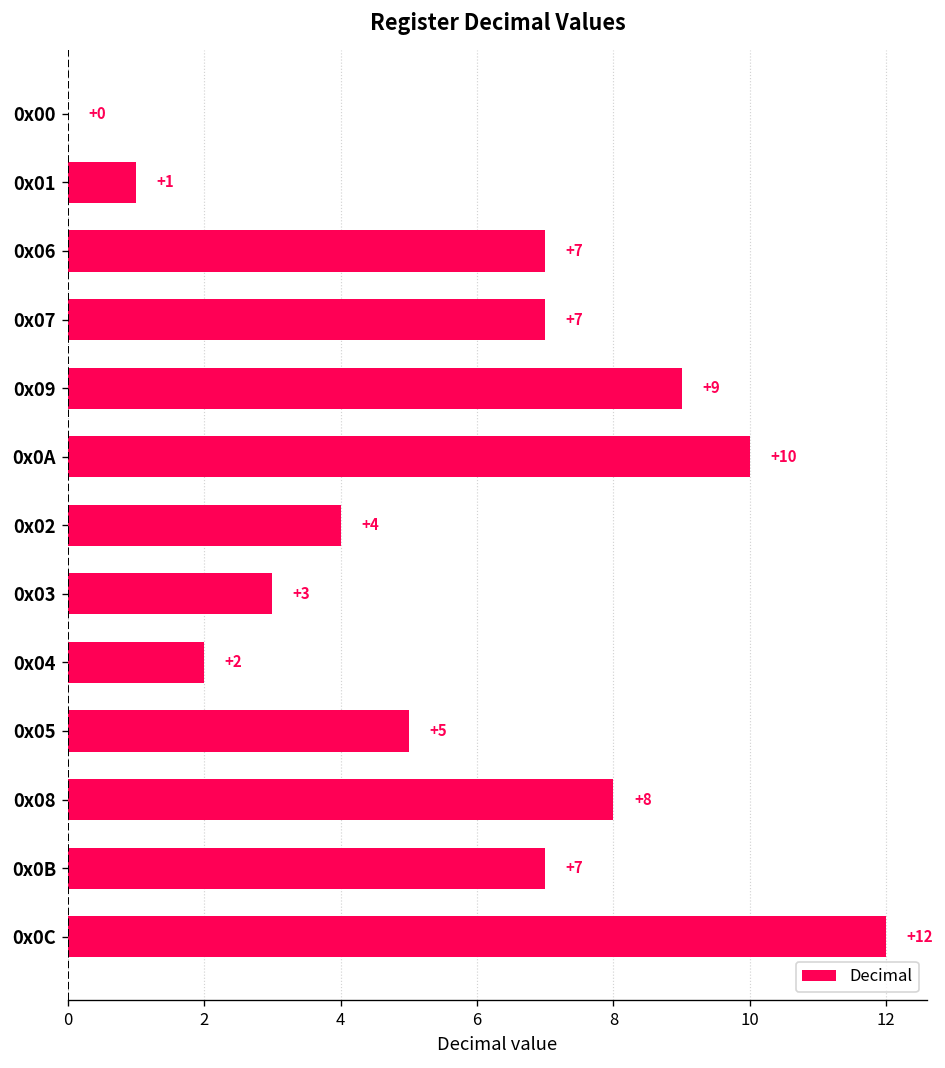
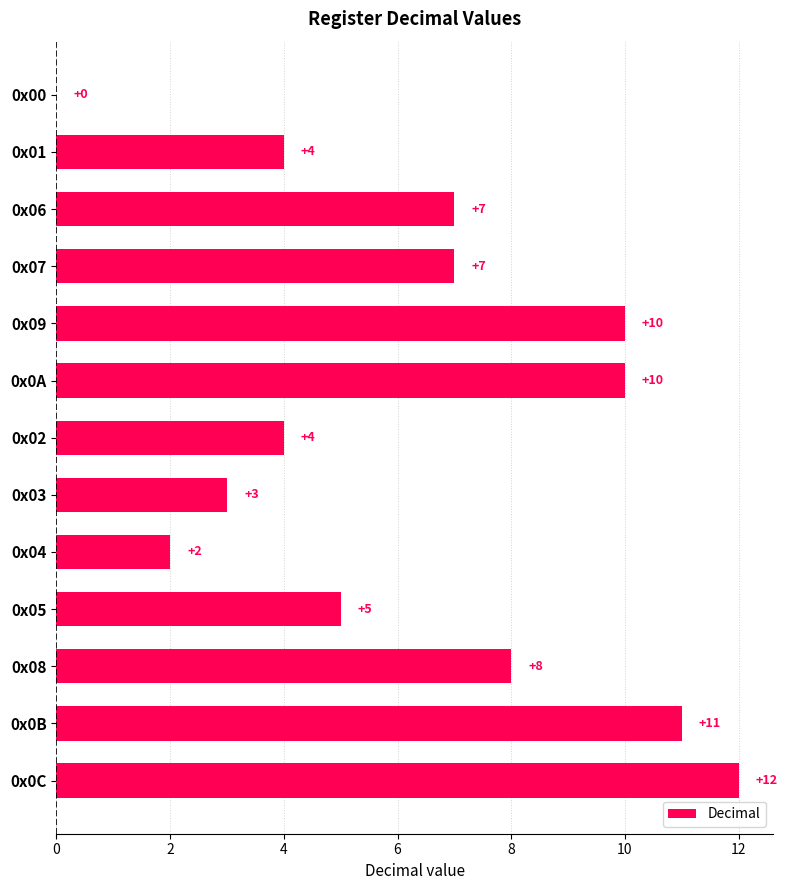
  {
    "0x00": "+0",
-   "0x01": "+1",
+   "0x01": "+4",
    "0x06": "+7",
    "0x07": "+7",
-   "0x09": "+9",
+   "0x09": "+10",
    "0x0A": "+10",
    "0x02": "+4",
    "0x03": "+3",
    "0x04": "+2",
    "0x05": "+5",
    "0x08": "+8",
-   "0x0B": "+7",
+   "0x0B": "+11",
    "0x0C": "+12"
  }
